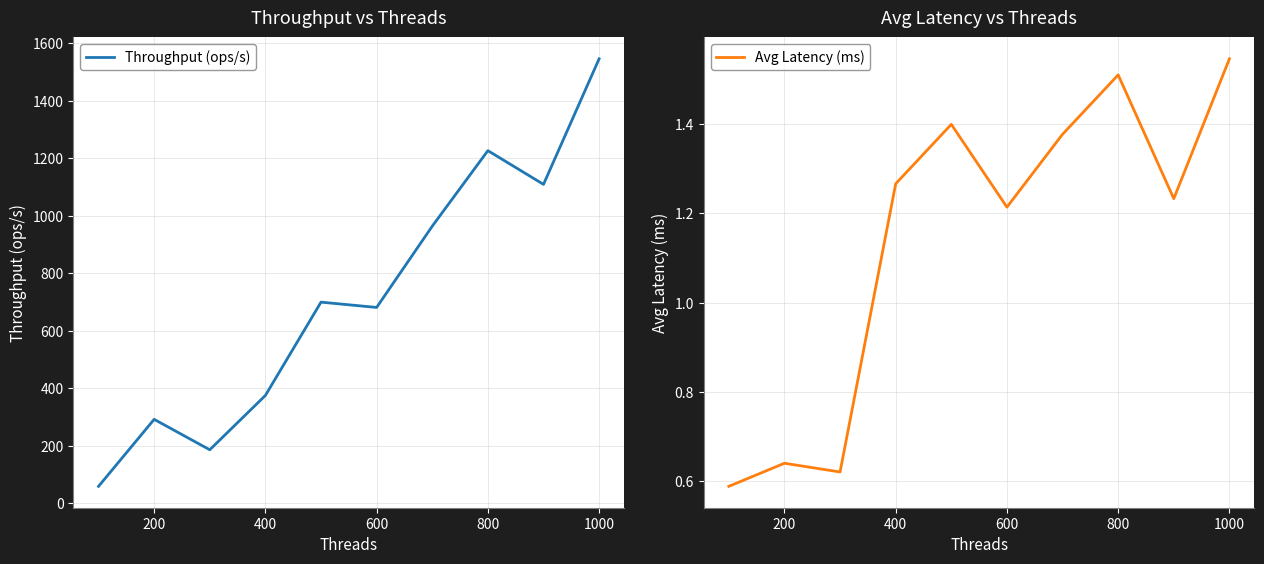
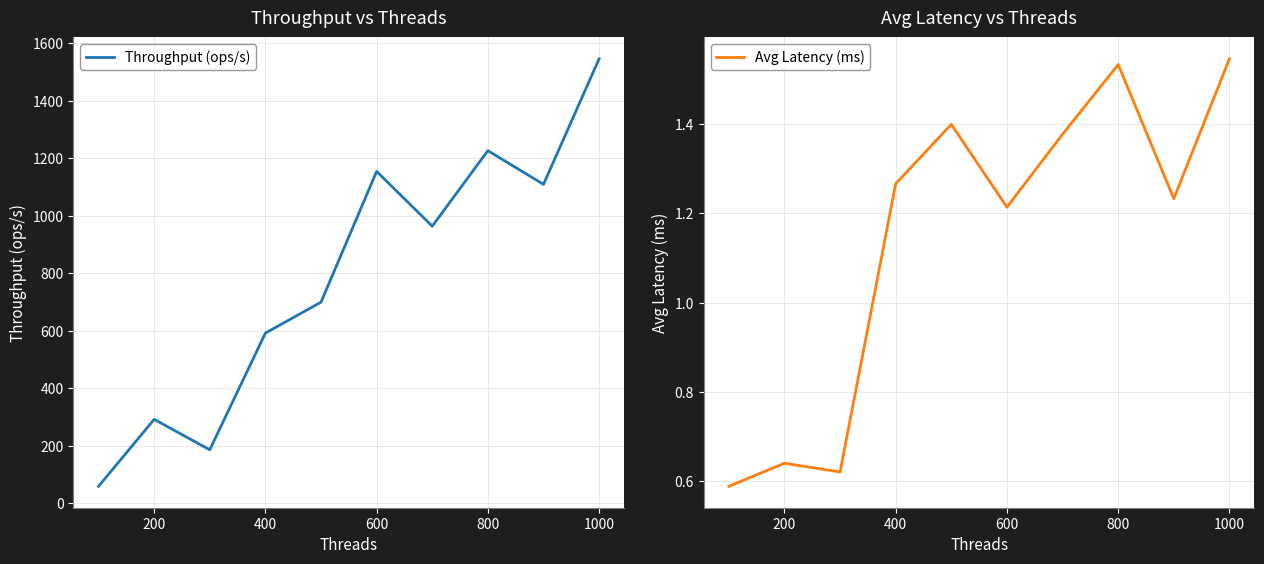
  {
    "Throughput vs Threads": {
      "200": 290,
-     "400": 380,
-     "600": 680,
+     "400": 590,
+     "600": 1150,
      "800": 1230,
      "1000": 1550
    },
    "Avg Latency vs Threads": {
      "200": 0.64,
      "400": 1.27,
      "600": 1.21,
-     "800": 1.51,
+     "800": 1.53,
      "1000": 1.55
    }
  }
